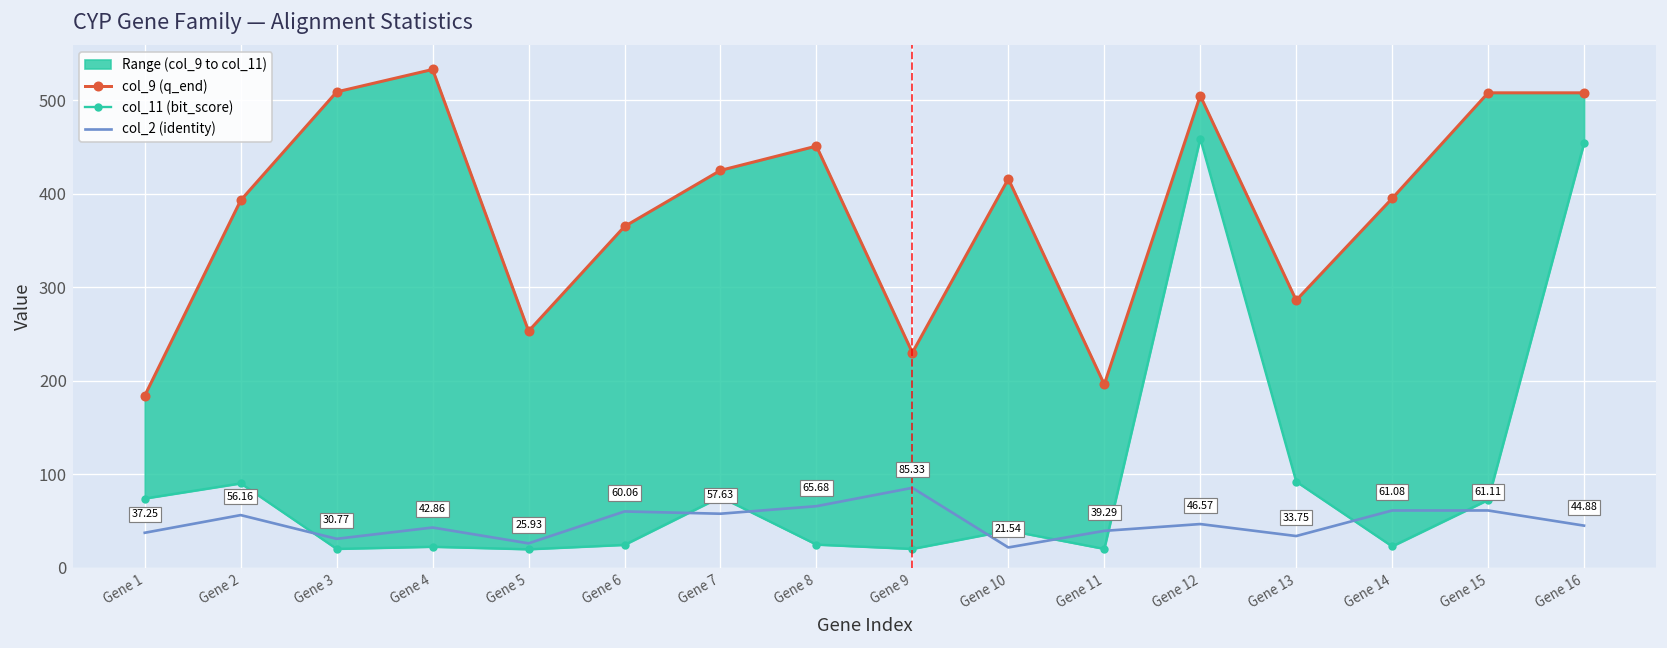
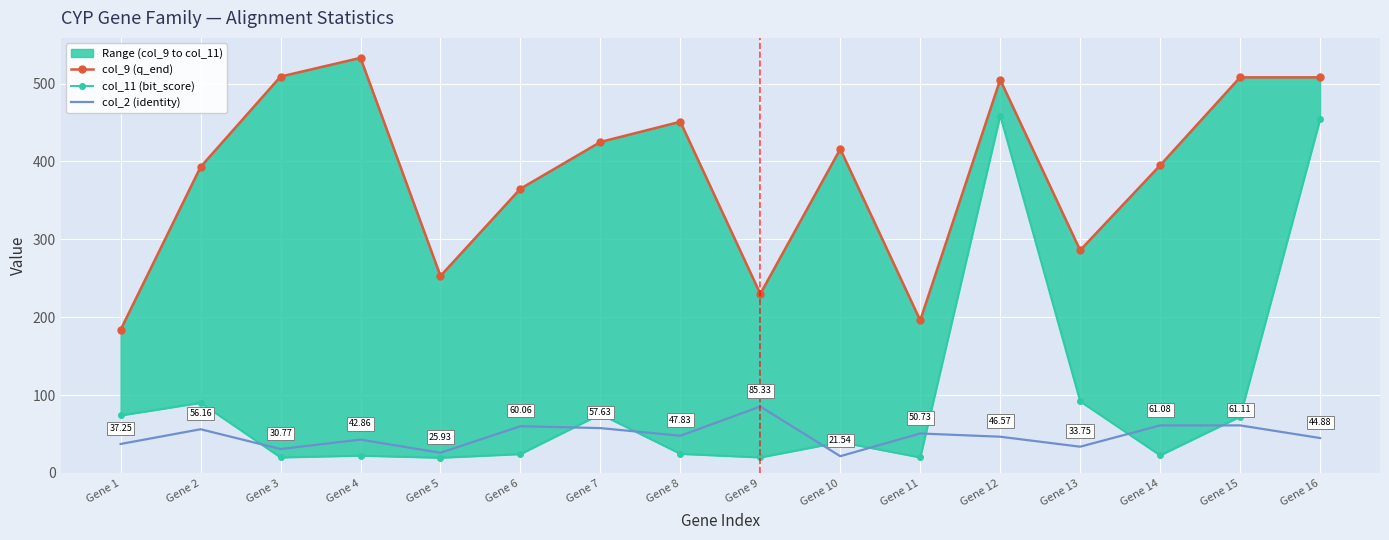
  {
    "col_2 (identity)": {
-     "Gene 8": 65.68,
-     "Gene 11": 39.29
+     "Gene 8": 47.83,
+     "Gene 11": 50.73
    }
  }
